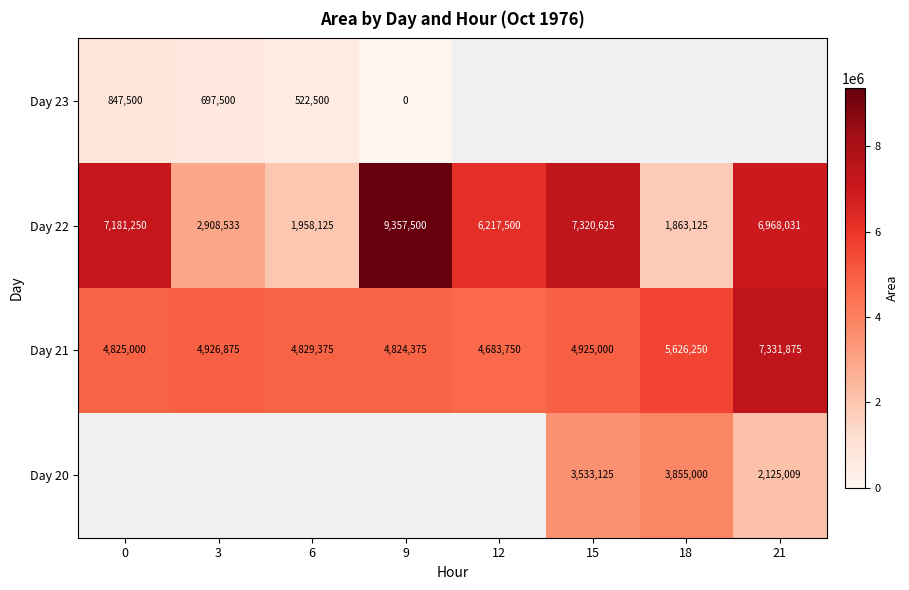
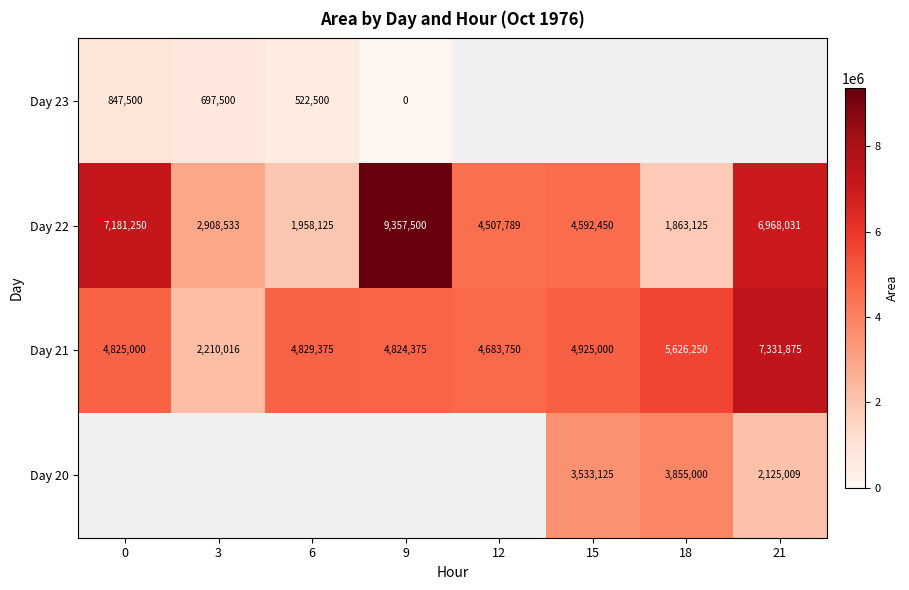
  {
    "Day 23": {
      "0": "847,500",
      "3": "697,500",
      "6": "522,500",
      "9": "0"
    },
    "Day 22": {
      "0": "7,181,250",
      "3": "2,908,533",
      "6": "1,958,125",
      "9": "9,357,500",
-     "12": "6,217,500",
-     "15": "7,320,625",
+     "12": "4,507,789",
+     "15": "4,592,450",
      "18": "1,863,125",
      "21": "6,968,031"
    },
    "Day 21": {
      "0": "4,825,000",
-     "3": "4,926,875",
+     "3": "2,210,016",
      "6": "4,829,375",
      "9": "4,824,375",
      "12": "4,683,750",
      "15": "4,925,000",
      "18": "5,626,250",
      "21": "7,331,875"
    },
    "Day 20": {
      "15": "3,533,125",
      "18": "3,855,000",
      "21": "2,125,009"
    }
  }
